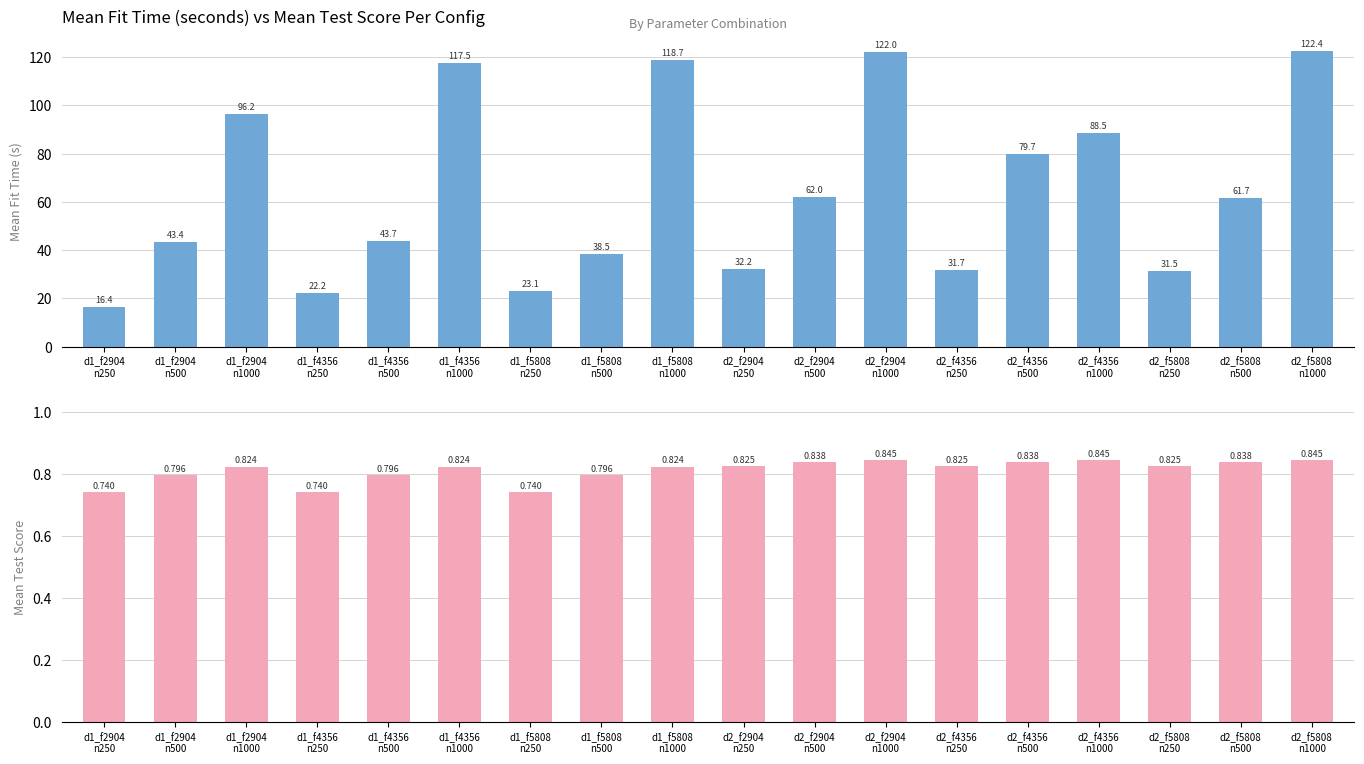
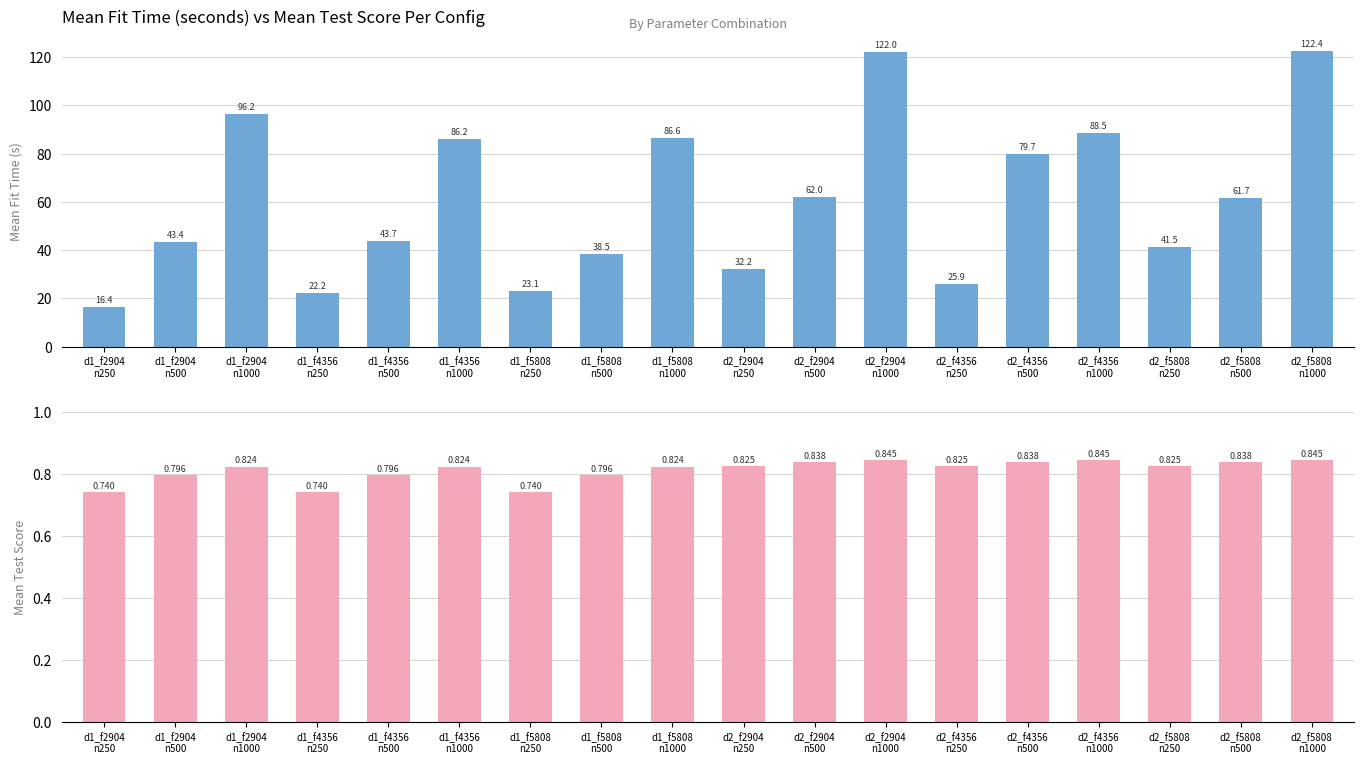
  {
    "Mean Fit Time (seconds) vs Mean Test Score Per Config": {
      "d1_f2904 n250": 16.4,
      "d1_f2904 n500": 43.4,
      "d1_f2904 n1000": 96.2,
      "d1_f4356 n250": 22.2,
      "d1_f4356 n500": 43.7,
-     "d1_f4356 n1000": 117.5,
+     "d1_f4356 n1000": 86.2,
      "d1_f5808 n250": 23.1,
      "d1_f5808 n500": 38.5,
-     "d1_f5808 n1000": 118.7,
+     "d1_f5808 n1000": 86.6,
      "d2_f2904 n250": 32.2,
      "d2_f2904 n500": 62.0,
      "d2_f2904 n1000": 122.0,
-     "d2_f4356 n250": 31.7,
+     "d2_f4356 n250": 25.9,
      "d2_f4356 n500": 79.7,
      "d2_f4356 n1000": 88.5,
-     "d2_f5808 n250": 31.5,
+     "d2_f5808 n250": 41.5,
      "d2_f5808 n500": 61.7,
      "d2_f5808 n1000": 122.4
    }
  }
